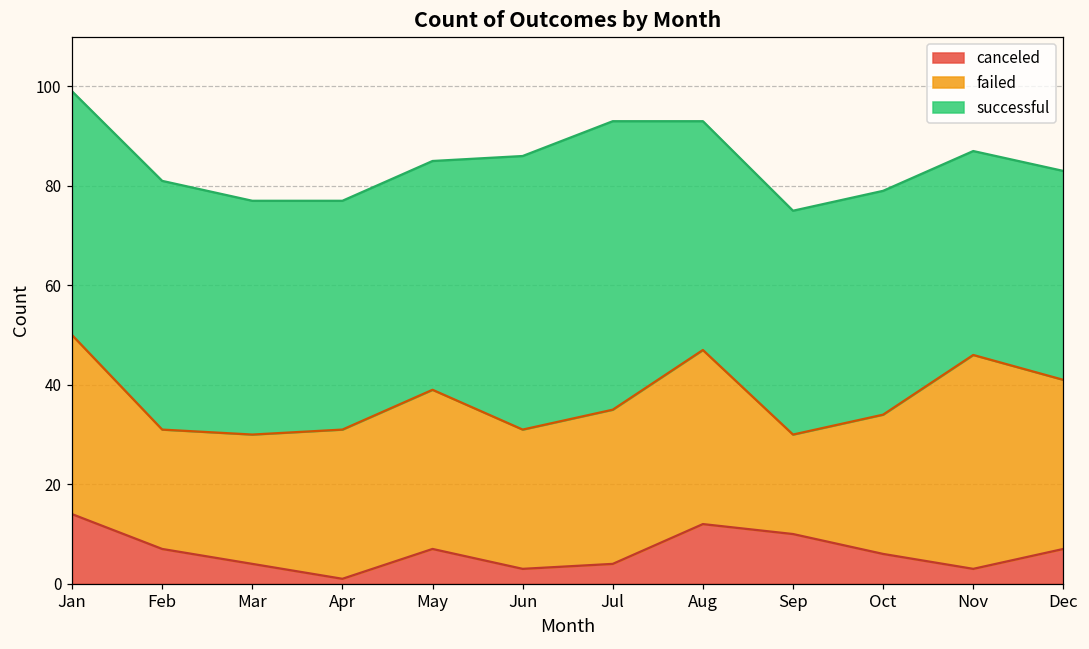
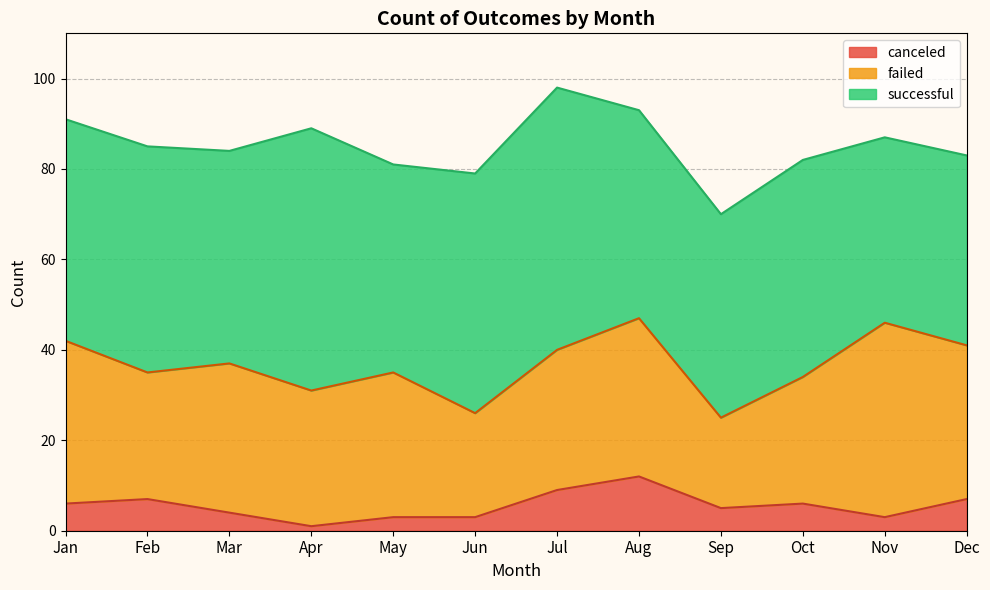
  {
    "canceled": {
-     "Jan": 14,
+     "Jan": 6,
      "Feb": 7,
      "Mar": 4,
      "Apr": 1,
-     "May": 7,
+     "May": 3,
      "Jun": 3,
-     "Jul": 4,
+     "Jul": 9,
      "Aug": 12,
-     "Sep": 10,
+     "Sep": 5,
      "Oct": 6,
      "Nov": 3,
      "Dec": 7
    },
    "failed": {
      "Jan": 36,
-     "Feb": 24,
-     "Mar": 26,
+     "Feb": 28,
+     "Mar": 33,
      "Apr": 30,
      "May": 32,
-     "Jun": 28,
+     "Jun": 23,
      "Jul": 31,
      "Aug": 35,
      "Sep": 20,
      "Oct": 28,
      "Nov": 43,
      "Dec": 34
    },
    "successful": {
      "Jan": 49,
      "Feb": 50,
      "Mar": 47,
-     "Apr": 46,
+     "Apr": 58,
      "May": 46,
-     "Jun": 55,
+     "Jun": 53,
      "Jul": 58,
      "Aug": 46,
      "Sep": 45,
-     "Oct": 45,
+     "Oct": 48,
      "Nov": 41,
      "Dec": 42
    }
  }
